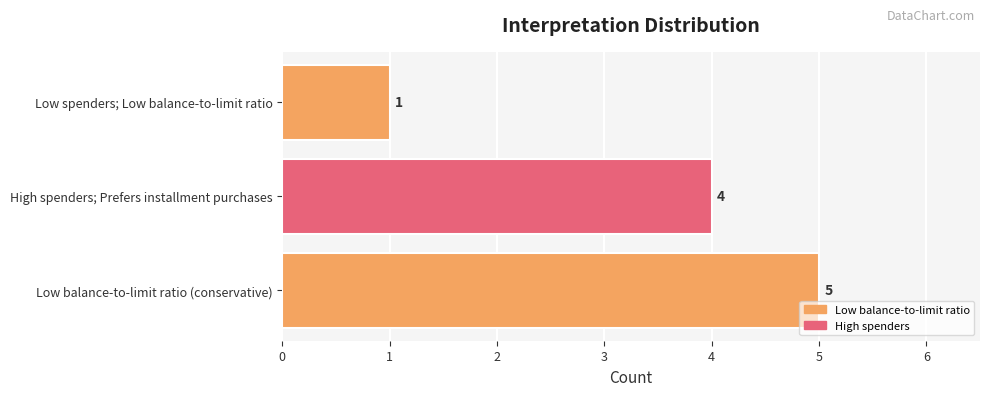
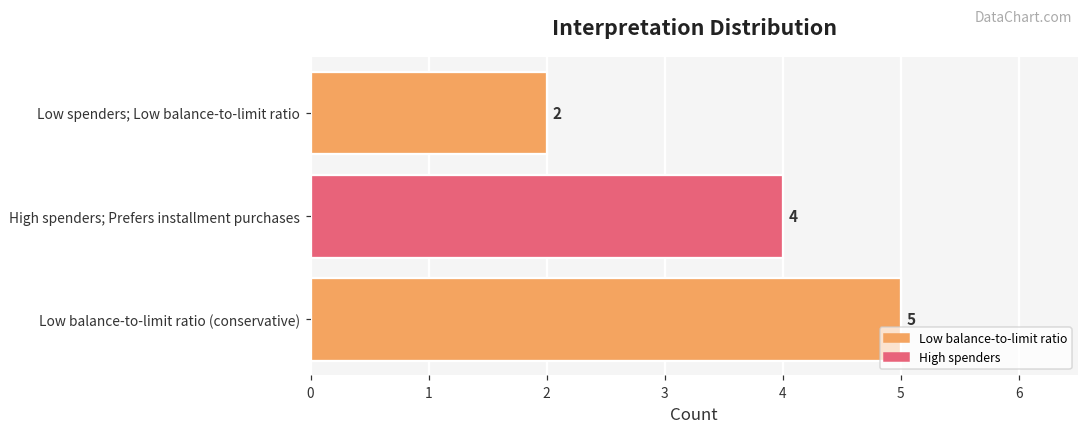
  {
-   "Low spenders; Low balance-to-limit ratio": 1,
+   "Low spenders; Low balance-to-limit ratio": 2,
    "High spenders; Prefers installment purchases": 4,
    "Low balance-to-limit ratio (conservative)": 5
  }
